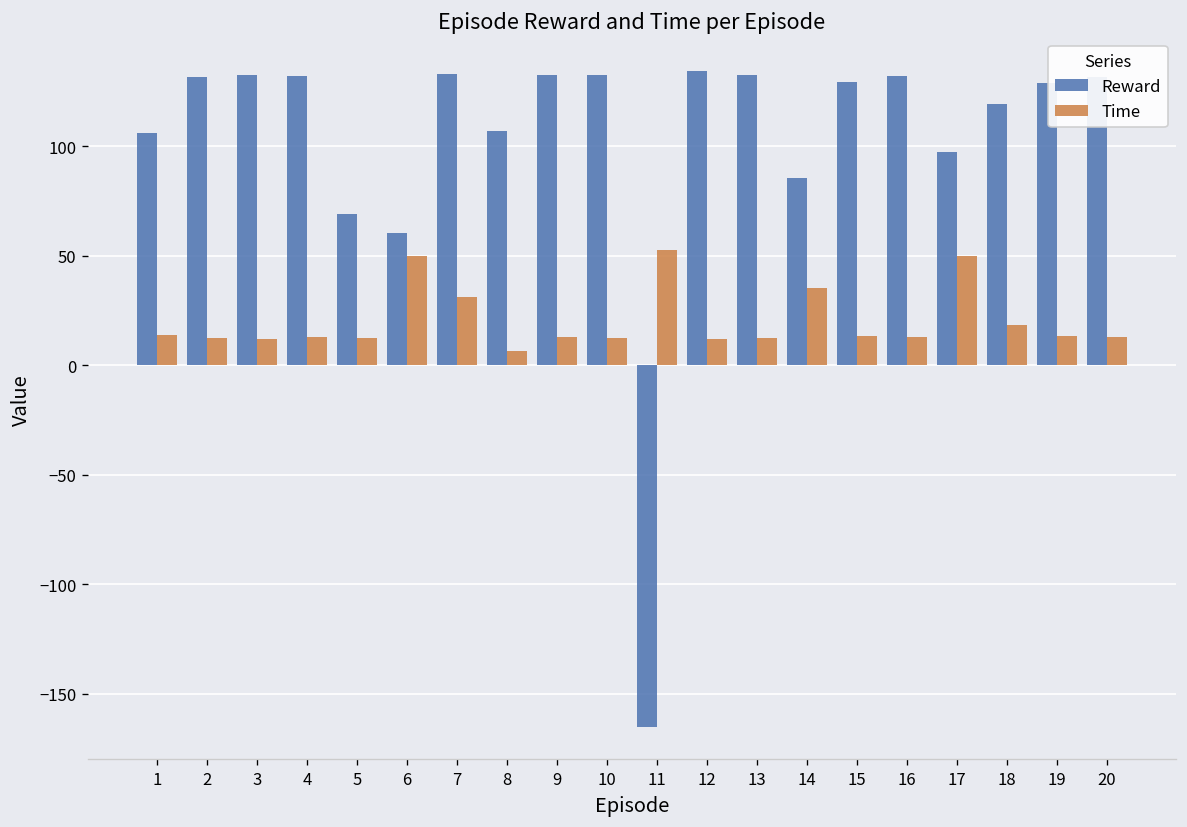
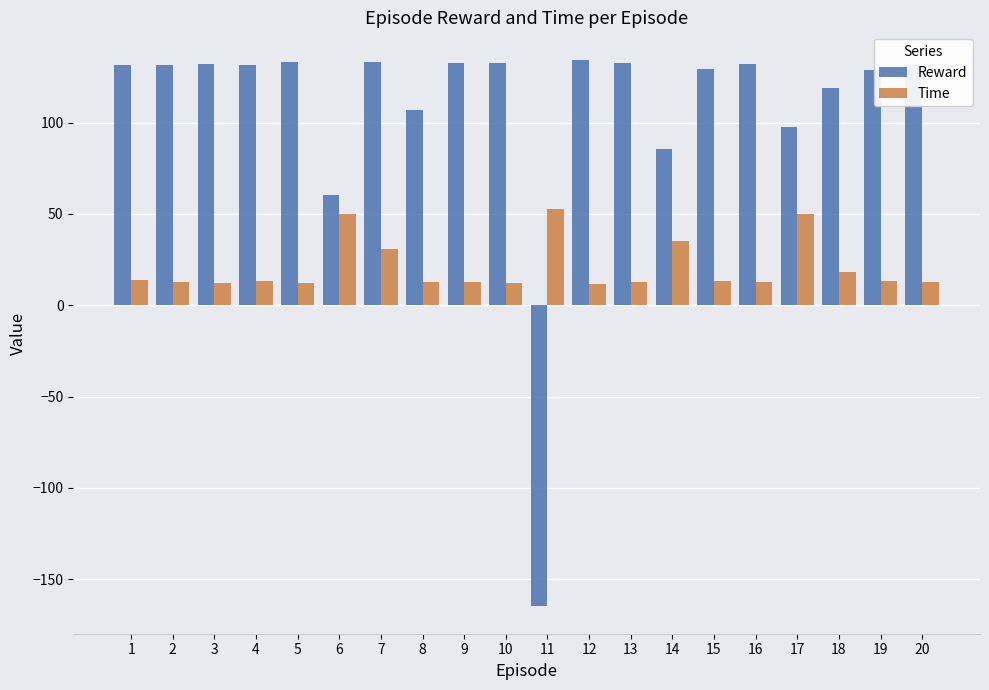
  {
    "Reward": {
-     "1": 106,
+     "1": 131,
      "2": 131,
      "3": 132,
      "4": 132,
-     "5": 69,
+     "5": 133,
      "6": 60,
      "7": 133,
      "8": 107,
      "9": 132,
      "10": 132,
      "11": -165,
      "12": 134,
      "13": 133,
      "14": 86,
      "15": 129,
      "16": 132,
      "17": 97,
      "18": 119,
      "19": 129
    },
    "Time": {
      "1": 14,
      "2": 12,
      "3": 12,
      "4": 13,
      "5": 12,
      "6": 50,
      "7": 31,
-     "8": 6,
+     "8": 13,
      "9": 13,
      "10": 12,
      "11": 53,
      "12": 12,
      "13": 13,
      "14": 35,
      "15": 13,
      "16": 13,
      "17": 50,
      "18": 18,
      "19": 13,
      "20": 13
    }
  }
